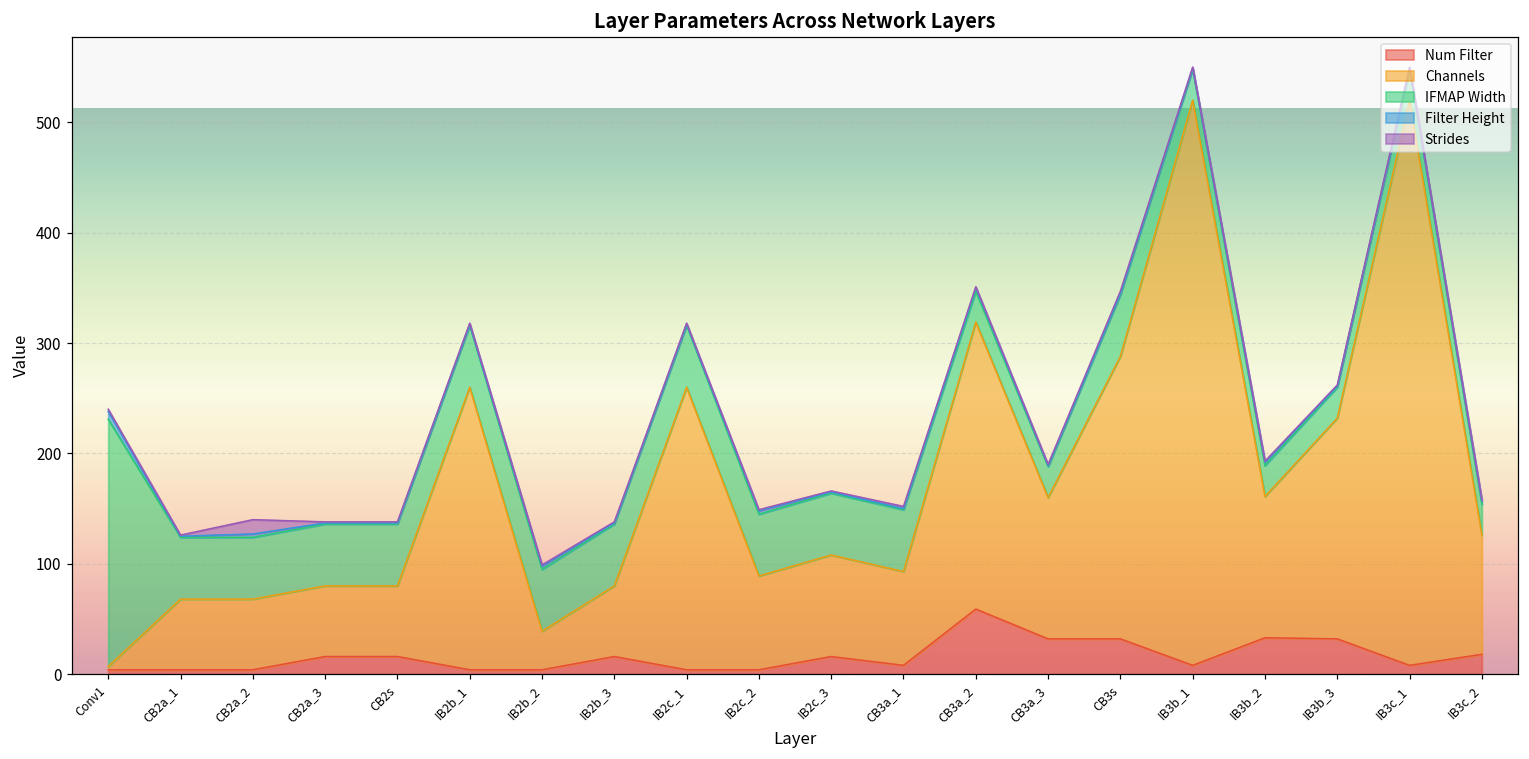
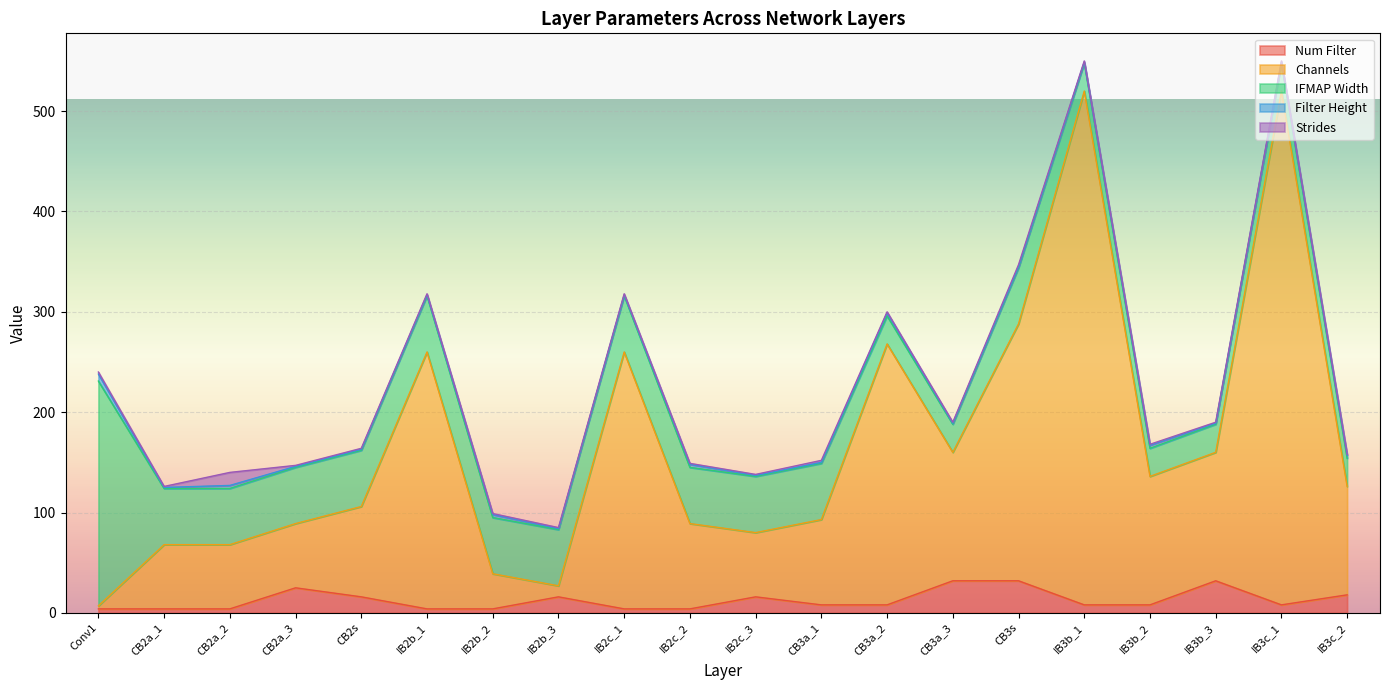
  {
    "Num Filter": {
      "Conv1": 4,
      "CB2a_1": 4,
      "CB2a_2": 4,
-     "CB2a_3": 16,
+     "CB2a_3": 25,
      "CB2s": 16,
      "IB2b_1": 4,
      "IB2b_2": 4,
      "IB2b_3": 16,
      "IB2c_1": 4,
      "IB2c_2": 4,
      "IB2c_3": 16,
      "CB3a_1": 8,
-     "CB3a_2": 59,
+     "CB3a_2": 8,
      "CB3a_3": 32,
      "CB3s": 32,
      "IB3b_1": 8,
-     "IB3b_2": 33,
+     "IB3b_2": 8,
      "IB3b_3": 32,
      "IB3c_1": 8,
      "IB3c_2": 18
    },
    "Channels": {
      "Conv1": 3,
      "CB2a_1": 64,
      "CB2a_2": 64,
      "CB2a_3": 64,
-     "CB2s": 64,
+     "CB2s": 90,
      "IB2b_1": 256,
      "IB2b_2": 35,
-     "IB2b_3": 64,
+     "IB2b_3": 11,
      "IB2c_1": 256,
      "IB2c_2": 85,
-     "IB2c_3": 92,
+     "IB2c_3": 64,
      "CB3a_1": 85,
      "CB3a_2": 260,
      "CB3a_3": 128,
      "CB3s": 256,
      "IB3b_1": 512,
      "IB3b_2": 128,
-     "IB3b_3": 200,
+     "IB3b_3": 128,
      "IB3c_2": 108
    },
    "IFMAP Width": {
      "Conv1": 224,
      "CB2a_2": 56,
      "IB2b_2": 56,
      "IB2c_2": 56,
      "CB3a_2": 28,
      "IB3b_2": 28,
      "IB3c_2": 28
    },
    "Filter Height": {
      "CB2a_2": 3
    },
    "Strides": {
      "CB2a_2": 13
    }
  }
